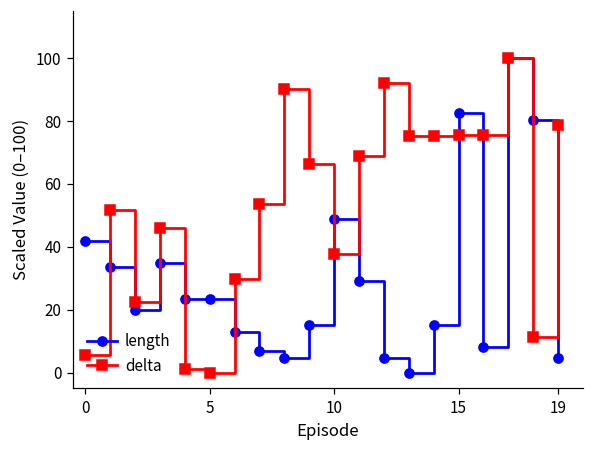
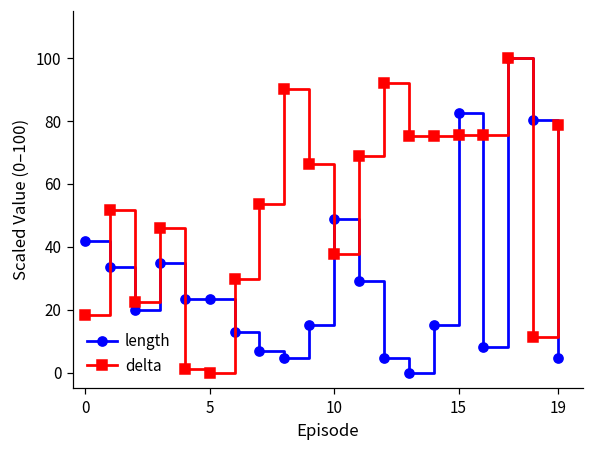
  {
    "length": {
      "0": 42,
      "5": 23,
      "10": 49,
      "15": 83,
      "19": 5
    },
    "delta": {
-     "0": 5,
+     "0": 18,
      "5": 0,
      "10": 38,
      "15": 75,
      "19": 79
    }
  }
